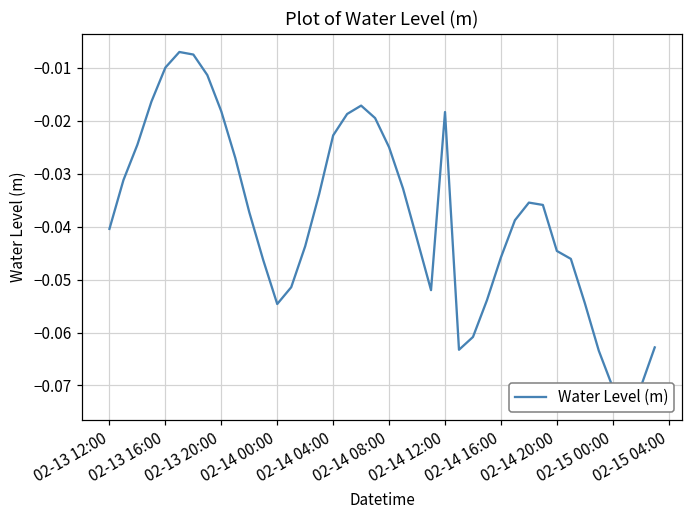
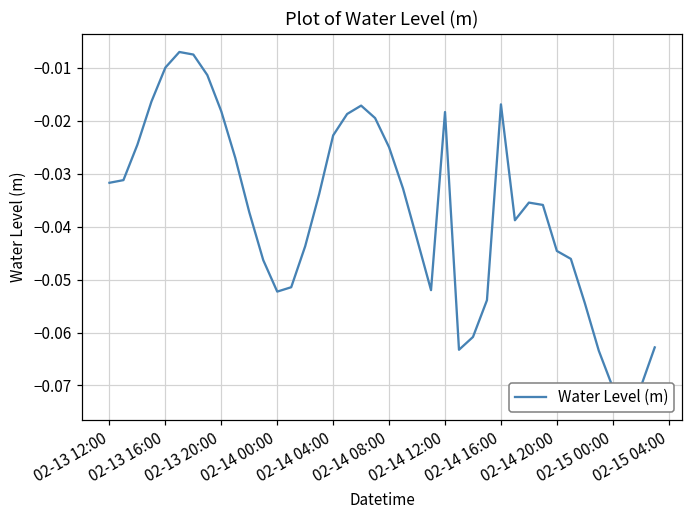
  {
-   "02-13 12:00": -0.040,
+   "02-13 12:00": -0.032,
    "02-13 16:00": -0.010,
    "02-13 20:00": -0.018,
-   "02-14 00:00": -0.055,
+   "02-14 00:00": -0.052,
    "02-14 04:00": -0.023,
    "02-14 08:00": -0.025,
    "02-14 12:00": -0.018,
-   "02-14 16:00": -0.046,
+   "02-14 16:00": -0.017,
    "02-14 20:00": -0.045
  }
